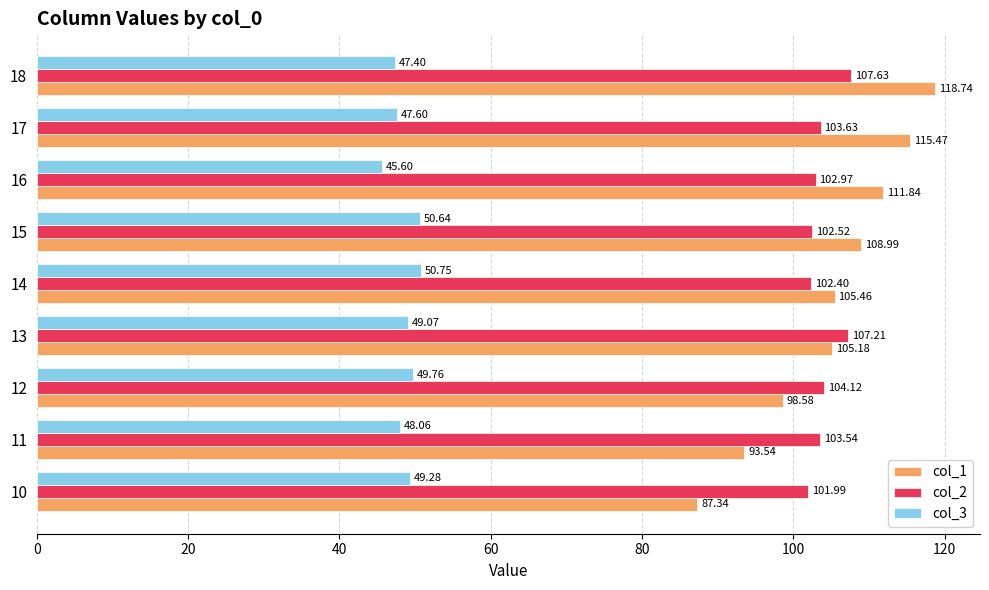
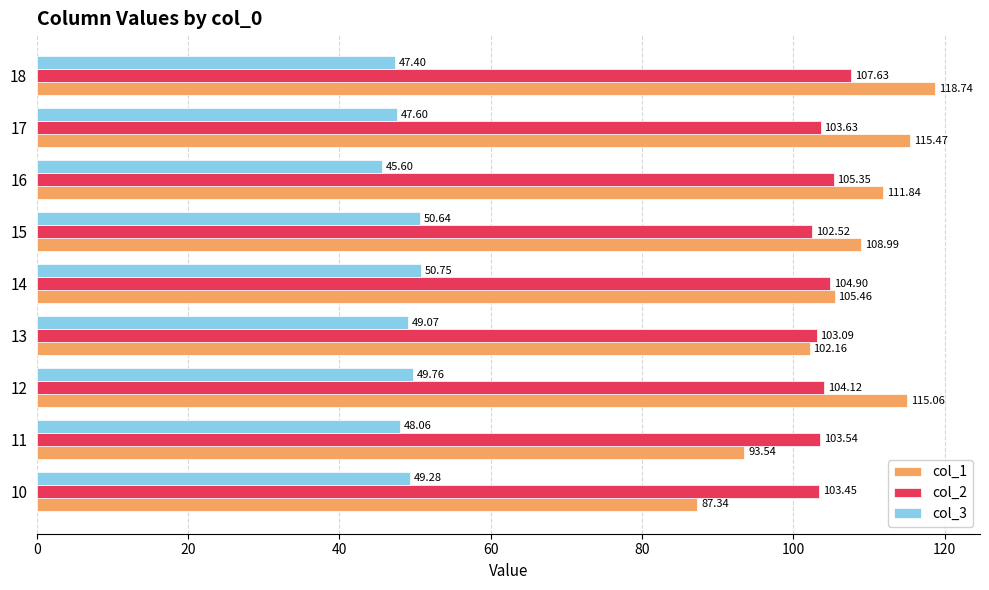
  {
    "col_1": {
      "18": 118.74,
      "17": 115.47,
      "16": 111.84,
      "15": 108.99,
      "14": 105.46,
-     "13": 105.18,
-     "12": 98.58,
+     "13": 102.16,
+     "12": 115.06,
      "11": 93.54,
      "10": 87.34
    },
    "col_2": {
      "18": 107.63,
      "17": 103.63,
-     "16": 102.97,
+     "16": 105.35,
      "15": 102.52,
-     "14": 102.40,
-     "13": 107.21,
+     "14": 104.90,
+     "13": 103.09,
      "12": 104.12,
      "11": 103.54,
-     "10": 101.99
+     "10": 103.45
    },
    "col_3": {
      "18": 47.40,
      "17": 47.60,
      "16": 45.60,
      "15": 50.64,
      "14": 50.75,
      "13": 49.07,
      "12": 49.76,
      "11": 48.06,
      "10": 49.28
    }
  }
